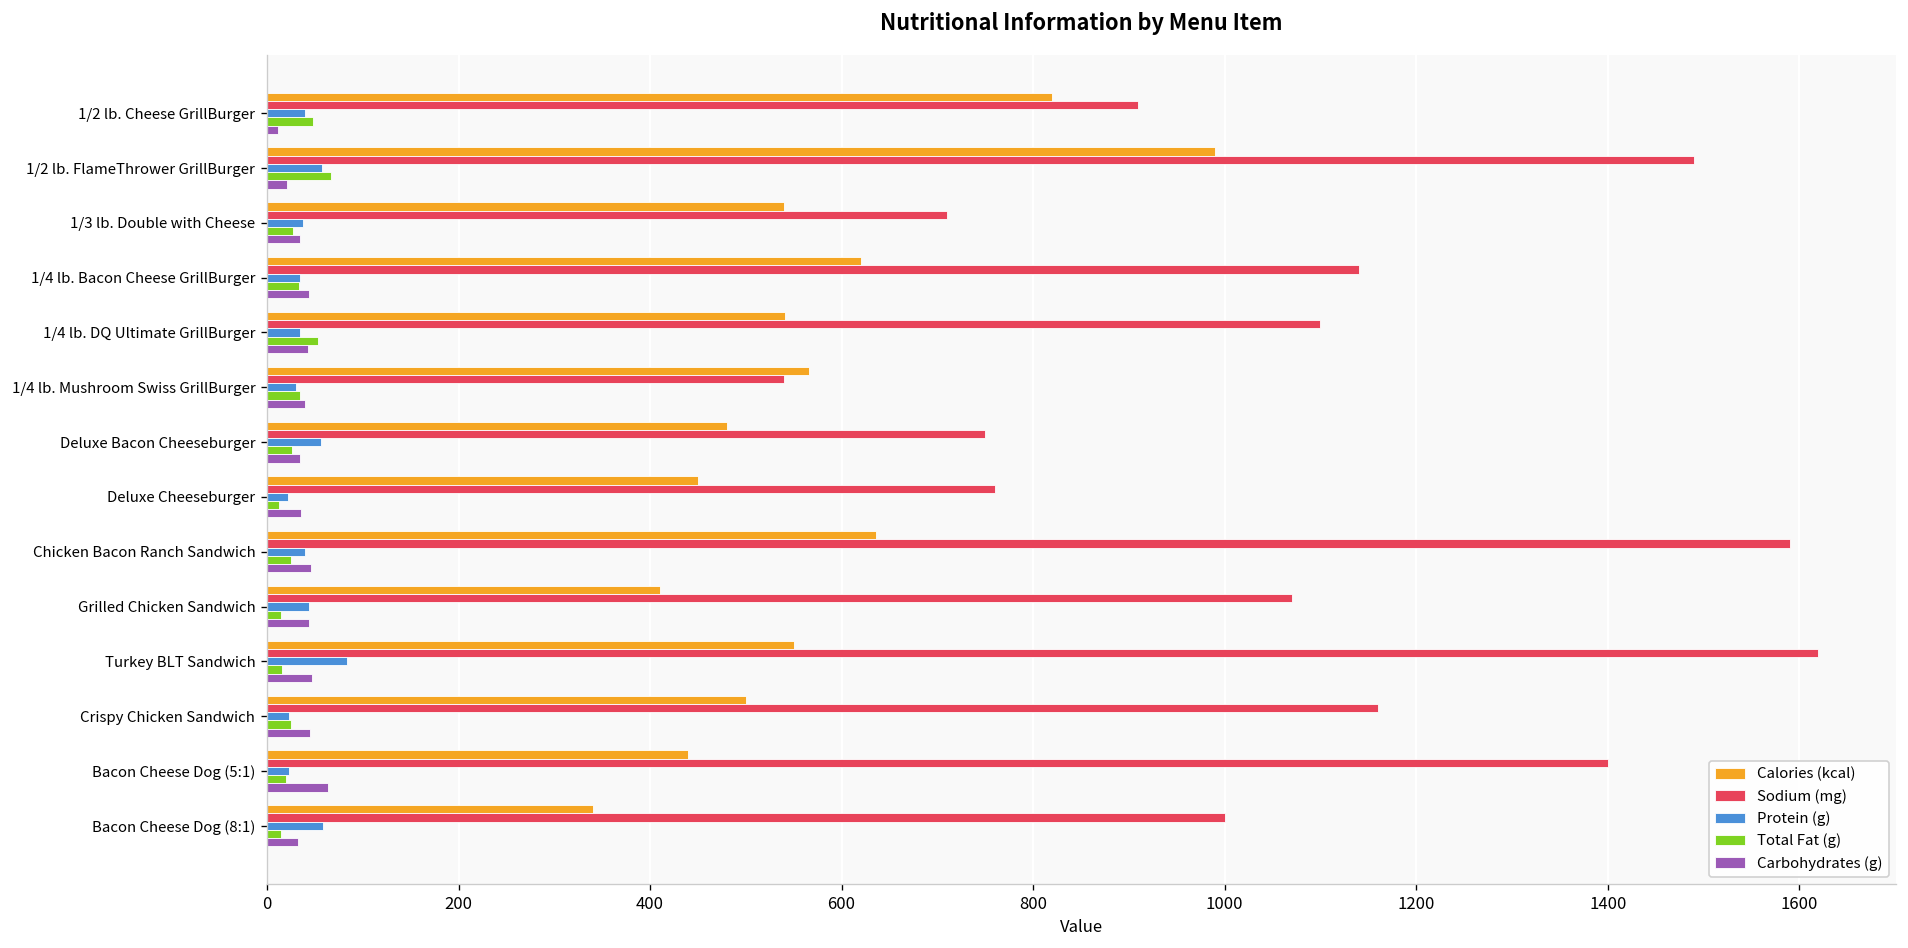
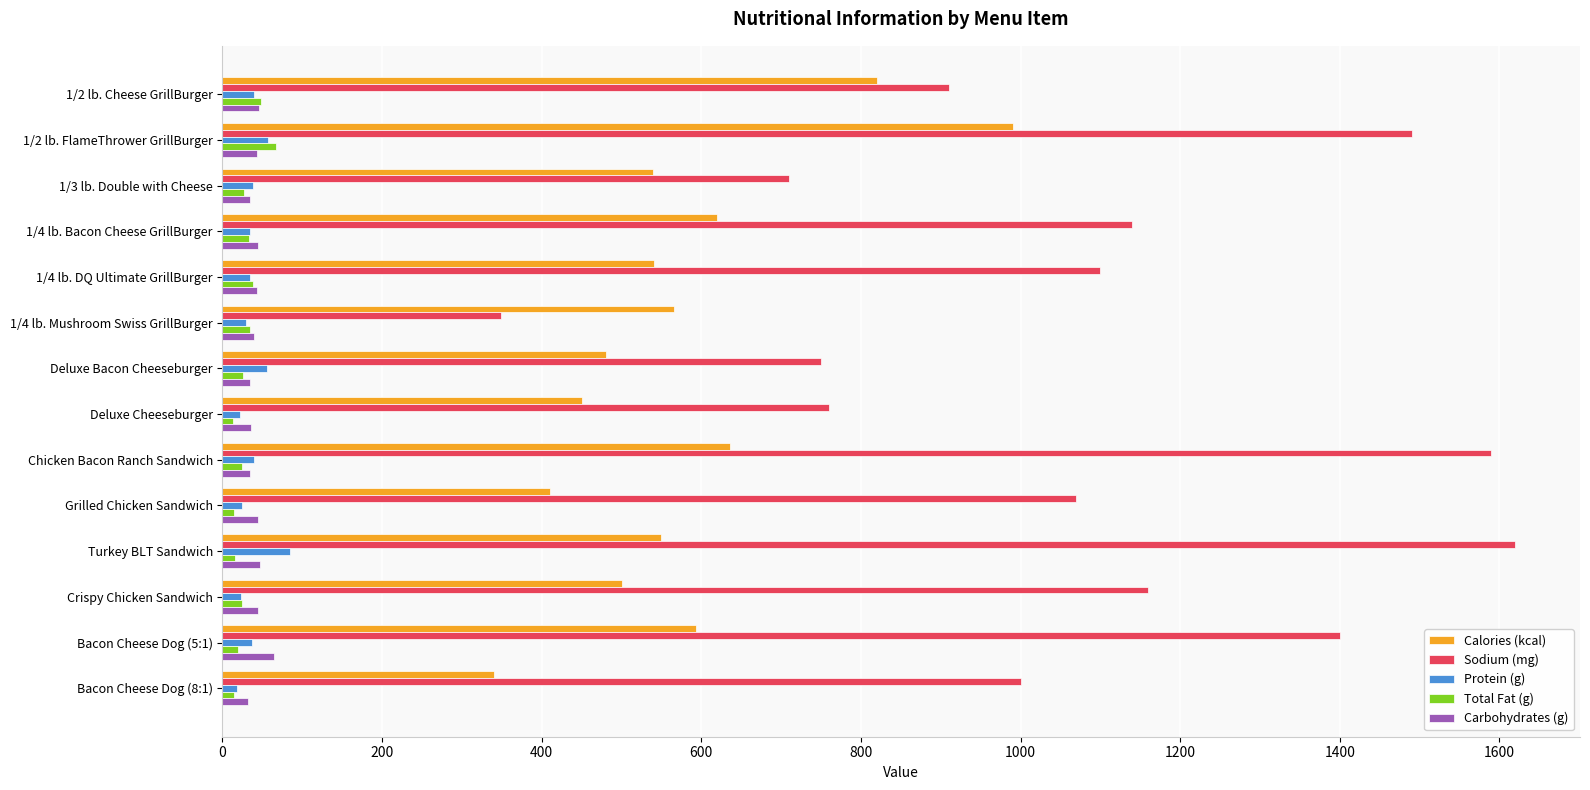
  {
    "Calories (kcal)": {
      "1/2 lb. Cheese GrillBurger": 820,
      "1/2 lb. FlameThrower GrillBurger": 990,
      "1/3 lb. Double with Cheese": 540,
      "1/4 lb. Bacon Cheese GrillBurger": 620,
      "1/4 lb. DQ Ultimate GrillBurger": 540,
      "1/4 lb. Mushroom Swiss GrillBurger": 570,
      "Deluxe Bacon Cheeseburger": 480,
      "Deluxe Cheeseburger": 450,
      "Chicken Bacon Ranch Sandwich": 640,
      "Grilled Chicken Sandwich": 410,
      "Turkey BLT Sandwich": 550,
      "Crispy Chicken Sandwich": 500,
-     "Bacon Cheese Dog (5:1)": 440,
+     "Bacon Cheese Dog (5:1)": 590,
      "Bacon Cheese Dog (8:1)": 340
    },
    "Sodium (mg)": {
      "1/2 lb. Cheese GrillBurger": 910,
      "1/2 lb. FlameThrower GrillBurger": 1490,
      "1/3 lb. Double with Cheese": 710,
      "1/4 lb. Bacon Cheese GrillBurger": 1140,
      "1/4 lb. DQ Ultimate GrillBurger": 1100,
-     "1/4 lb. Mushroom Swiss GrillBurger": 540,
+     "1/4 lb. Mushroom Swiss GrillBurger": 350,
      "Deluxe Bacon Cheeseburger": 750,
      "Deluxe Cheeseburger": 760,
      "Chicken Bacon Ranch Sandwich": 1590,
      "Grilled Chicken Sandwich": 1070,
      "Turkey BLT Sandwich": 1620,
      "Crispy Chicken Sandwich": 1160,
      "Bacon Cheese Dog (5:1)": 1400,
      "Bacon Cheese Dog (8:1)": 1000
    },
    "Protein (g)": {
      "1/2 lb. Cheese GrillBurger": 40,
      "1/2 lb. FlameThrower GrillBurger": 60,
      "1/3 lb. Double with Cheese": 40,
      "1/4 lb. Bacon Cheese GrillBurger": 40,
      "1/4 lb. DQ Ultimate GrillBurger": 30,
      "1/4 lb. Mushroom Swiss GrillBurger": 30,
      "Deluxe Bacon Cheeseburger": 60,
      "Deluxe Cheeseburger": 20,
      "Chicken Bacon Ranch Sandwich": 40,
-     "Grilled Chicken Sandwich": 40,
+     "Grilled Chicken Sandwich": 20,
      "Turkey BLT Sandwich": 80,
      "Crispy Chicken Sandwich": 20,
-     "Bacon Cheese Dog (5:1)": 20,
-     "Bacon Cheese Dog (8:1)": 60
+     "Bacon Cheese Dog (5:1)": 40,
+     "Bacon Cheese Dog (8:1)": 20
    },
    "Total Fat (g)": {
      "1/2 lb. Cheese GrillBurger": 50,
      "1/2 lb. FlameThrower GrillBurger": 70,
      "1/3 lb. Double with Cheese": 30,
      "1/4 lb. Bacon Cheese GrillBurger": 30,
-     "1/4 lb. DQ Ultimate GrillBurger": 50,
+     "1/4 lb. DQ Ultimate GrillBurger": 40,
      "1/4 lb. Mushroom Swiss GrillBurger": 30,
      "Deluxe Bacon Cheeseburger": 30,
      "Deluxe Cheeseburger": 10,
      "Chicken Bacon Ranch Sandwich": 30,
      "Grilled Chicken Sandwich": 20,
      "Turkey BLT Sandwich": 20,
      "Crispy Chicken Sandwich": 30,
      "Bacon Cheese Dog (5:1)": 20,
      "Bacon Cheese Dog (8:1)": 20
    },
    "Carbohydrates (g)": {
-     "1/2 lb. Cheese GrillBurger": 10,
-     "1/2 lb. FlameThrower GrillBurger": 20,
+     "1/2 lb. Cheese GrillBurger": 50,
+     "1/2 lb. FlameThrower GrillBurger": 40,
      "1/3 lb. Double with Cheese": 40,
      "1/4 lb. Bacon Cheese GrillBurger": 40,
      "1/4 lb. DQ Ultimate GrillBurger": 40,
      "1/4 lb. Mushroom Swiss GrillBurger": 40,
      "Deluxe Bacon Cheeseburger": 40,
      "Deluxe Cheeseburger": 40,
-     "Chicken Bacon Ranch Sandwich": 50,
+     "Chicken Bacon Ranch Sandwich": 30,
      "Grilled Chicken Sandwich": 40,
      "Turkey BLT Sandwich": 50,
      "Crispy Chicken Sandwich": 50,
      "Bacon Cheese Dog (5:1)": 60,
      "Bacon Cheese Dog (8:1)": 30
    }
  }
